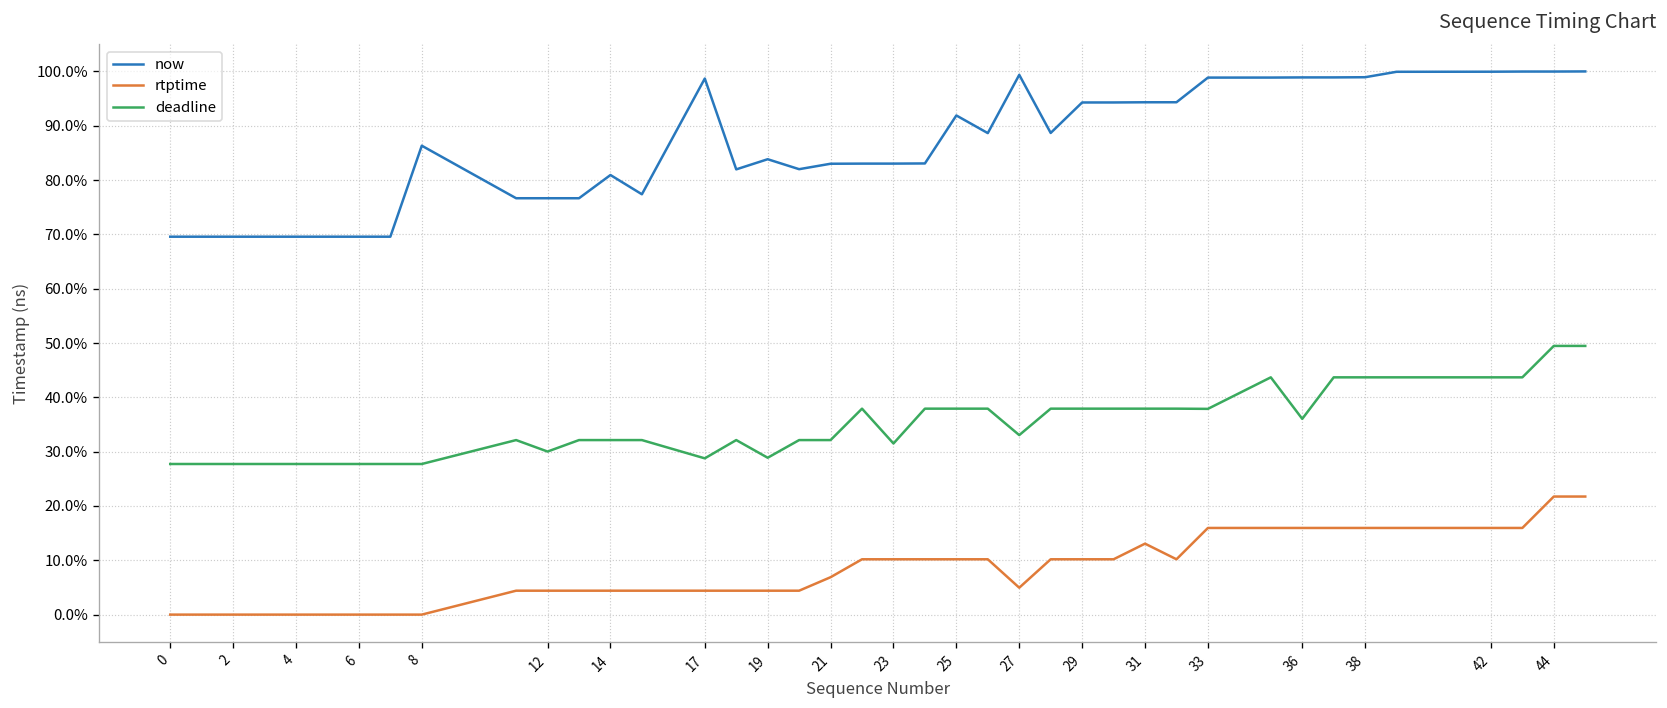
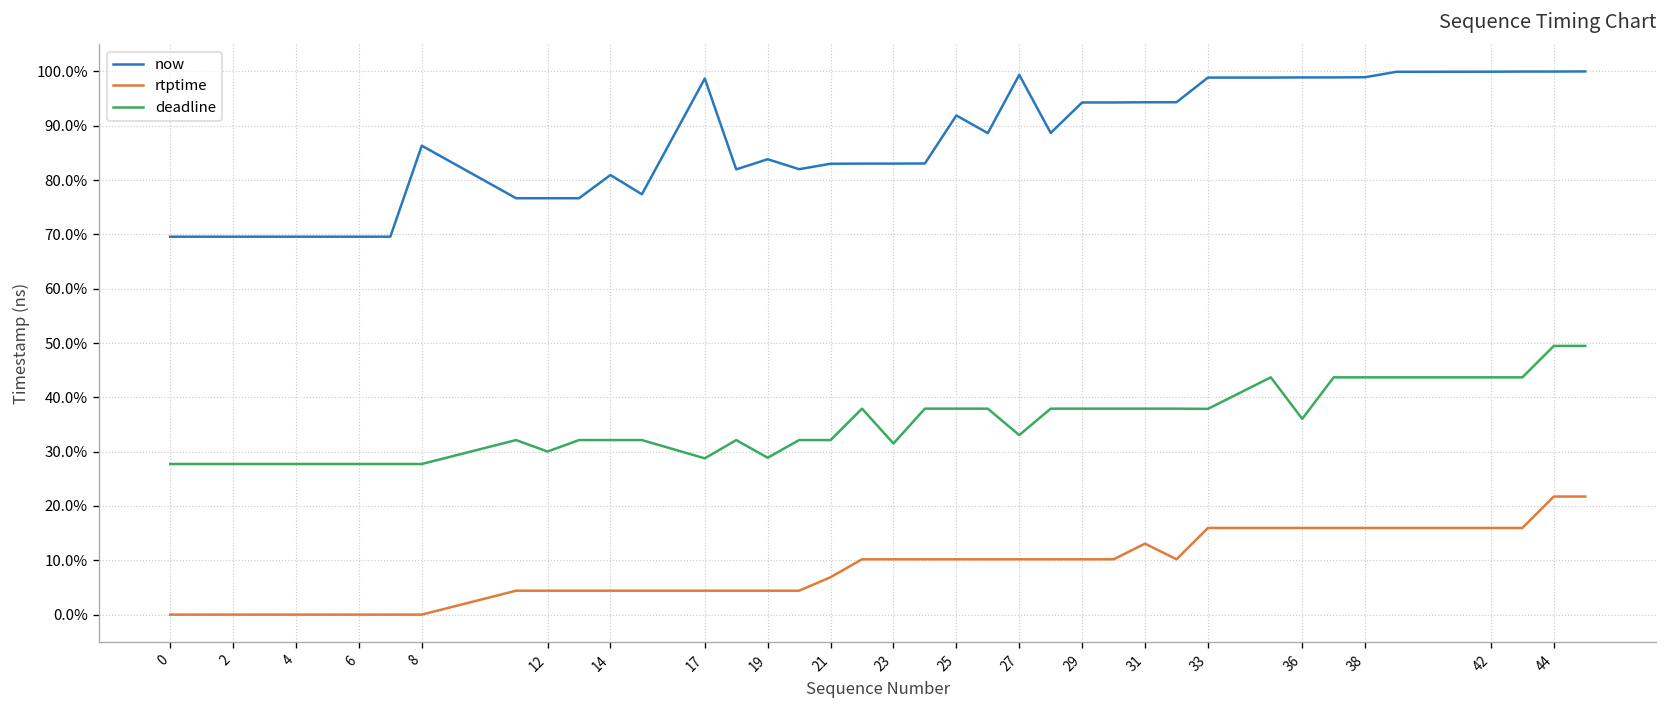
  {
    "now": {
      "0": "70%",
      "2": "70%",
      "4": "70%",
      "6": "70%",
      "8": "86%",
      "12": "77%",
      "14": "81%",
      "17": "99%",
      "19": "84%",
      "21": "83%",
      "23": "83%",
      "25": "92%",
      "27": "99%",
      "29": "94%",
      "31": "94%",
      "33": "99%",
      "36": "99%",
      "38": "99%",
      "42": "100%",
      "44": "100%"
    },
    "rtptime": {
      "0": "0%",
      "2": "0%",
      "4": "0%",
      "6": "0%",
      "8": "0%",
      "12": "4%",
      "14": "4%",
      "17": "4%",
      "19": "4%",
      "21": "7%",
      "23": "10%",
      "25": "10%",
-     "27": "5%",
+     "27": "10%",
      "29": "10%",
      "31": "13%",
      "33": "16%",
      "36": "16%",
      "38": "16%",
      "42": "16%",
      "44": "22%"
    },
    "deadline": {
      "0": "28%",
      "2": "28%",
      "4": "28%",
      "6": "28%",
      "8": "28%",
      "12": "30%",
      "14": "32%",
      "17": "29%",
      "19": "29%",
      "21": "32%",
      "23": "32%",
      "25": "38%",
      "27": "33%",
      "29": "38%",
      "31": "38%",
      "33": "38%",
      "36": "36%",
      "38": "44%",
      "42": "44%",
      "44": "49%"
    }
  }
